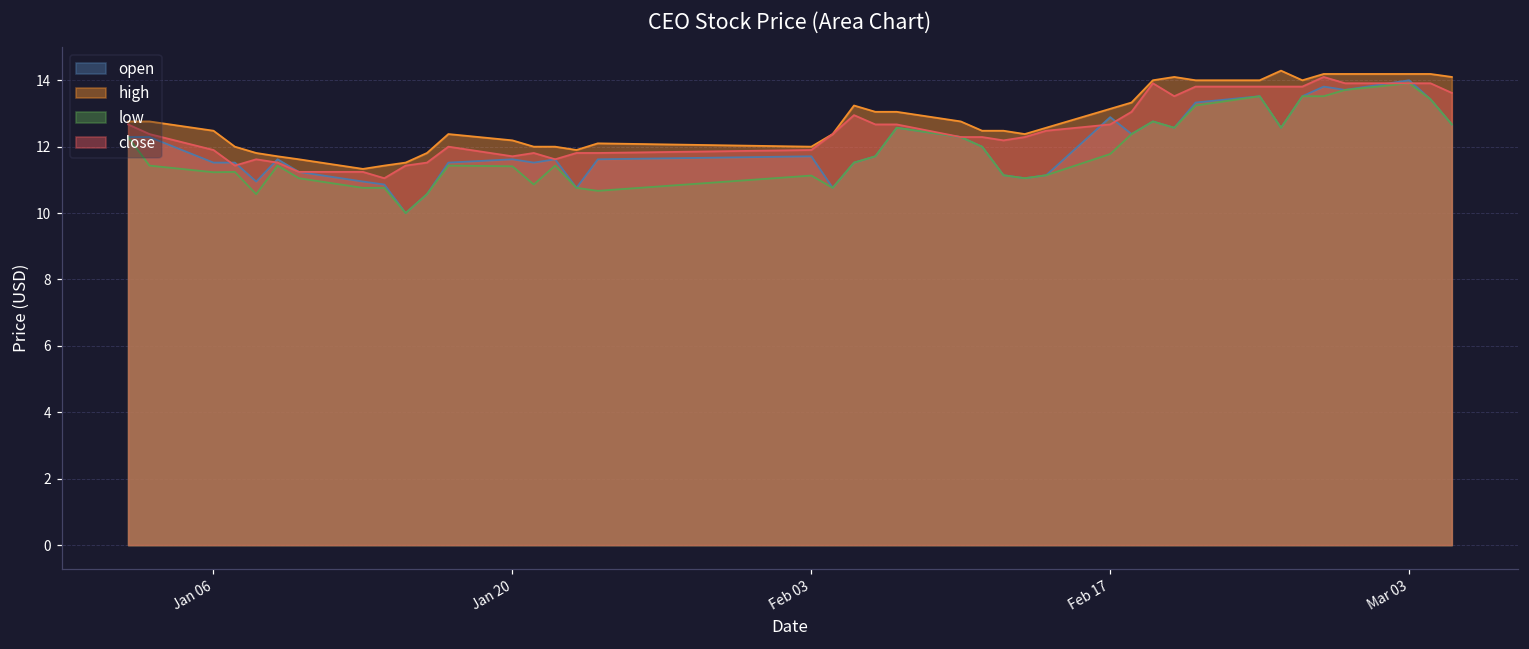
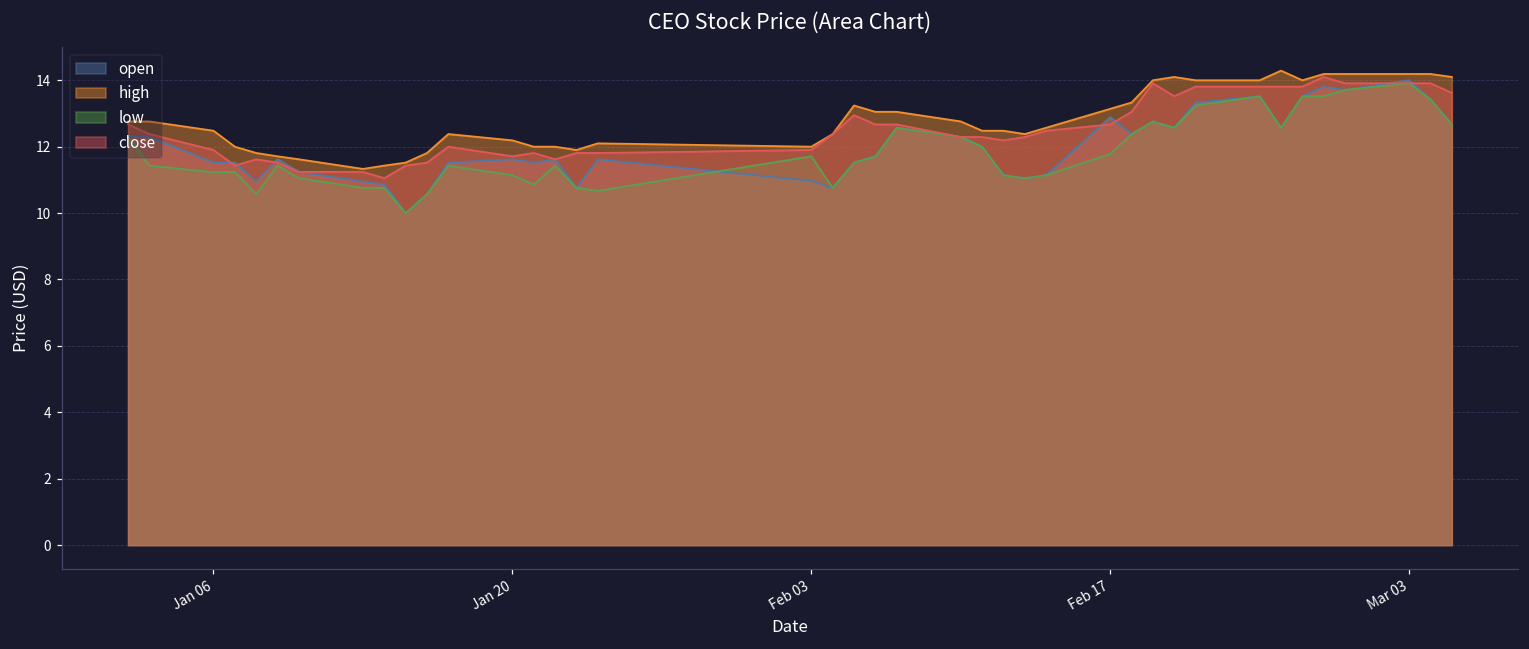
  {
    "open": {
      "Jan 06": 11.5,
      "Jan 20": 11.6,
-     "Feb 03": 11.7,
+     "Feb 03": 11.0,
      "Feb 17": 12.9,
      "Mar 03": 14.0
    },
    "low": {
      "Jan 06": 11.2,
-     "Jan 20": 11.4,
-     "Feb 03": 11.1,
+     "Jan 20": 11.1,
+     "Feb 03": 11.7,
      "Feb 17": 11.8
    }
  }
